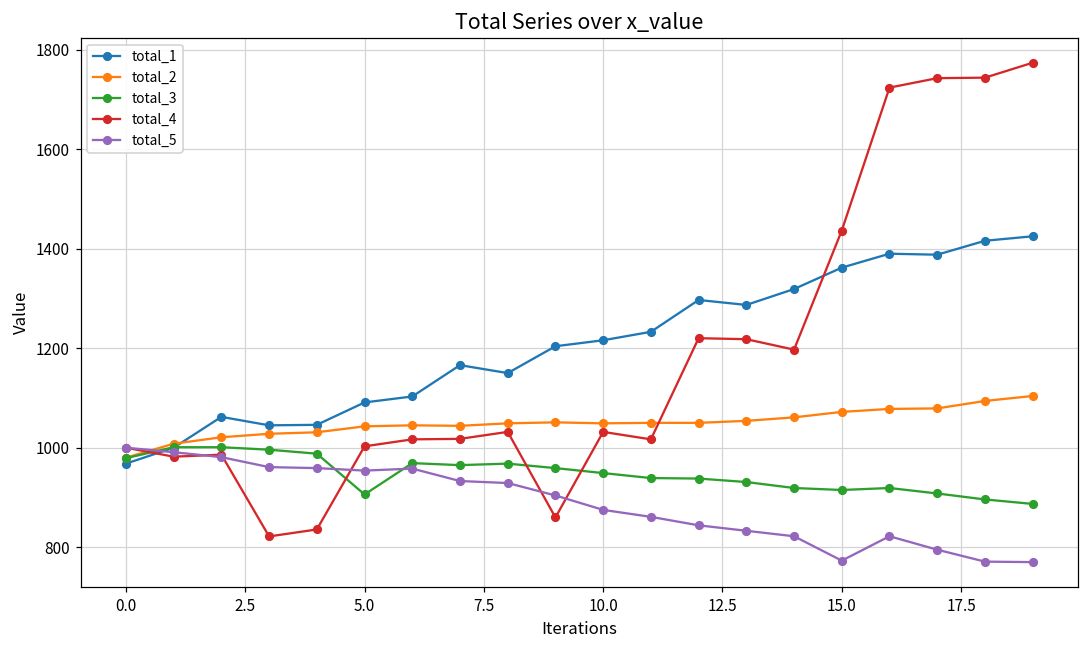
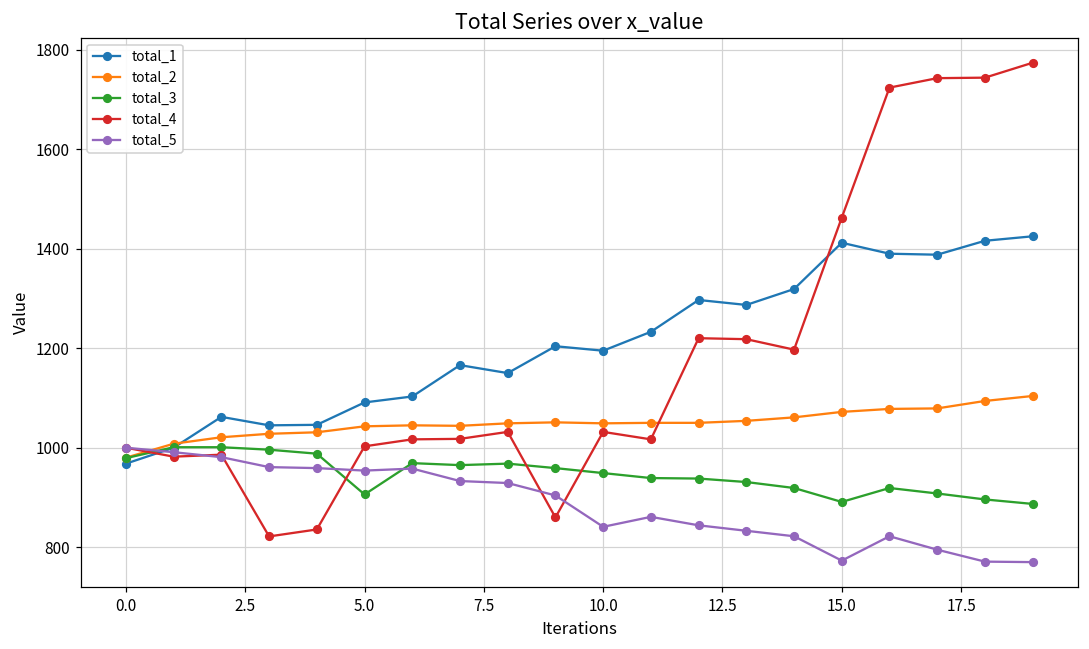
  {
    "total_1": {
      "0.0": 970,
      "5.0": 1090,
-     "10.0": 1220,
-     "15.0": 1360
+     "10.0": 1200,
+     "15.0": 1410
    },
    "total_2": {
      "5.0": 1040,
      "10.0": 1050,
      "15.0": 1070
    },
    "total_3": {
      "5.0": 910,
      "10.0": 950,
-     "15.0": 920
+     "15.0": 890
    },
    "total_4": {
      "5.0": 1000,
      "10.0": 1030,
-     "15.0": 1440
+     "15.0": 1460
    },
    "total_5": {
      "5.0": 950,
-     "10.0": 880,
+     "10.0": 840,
      "15.0": 770
    }
  }
